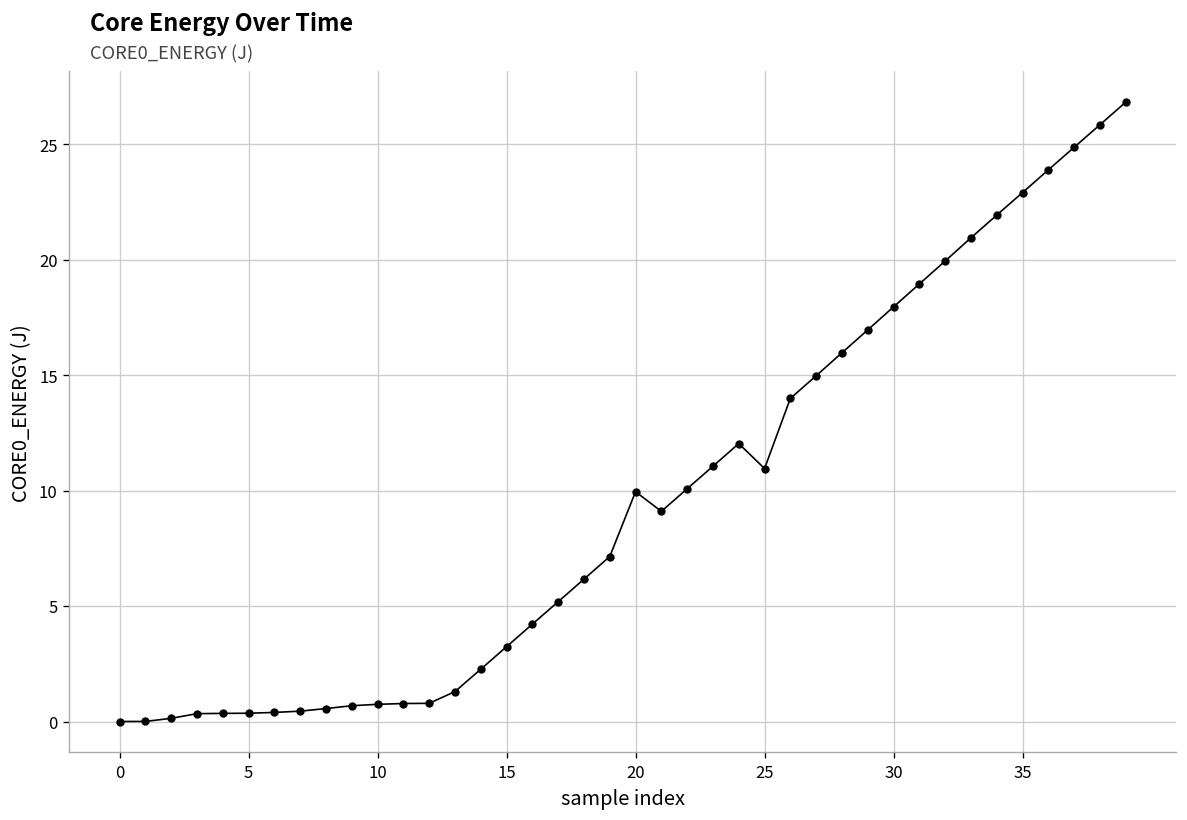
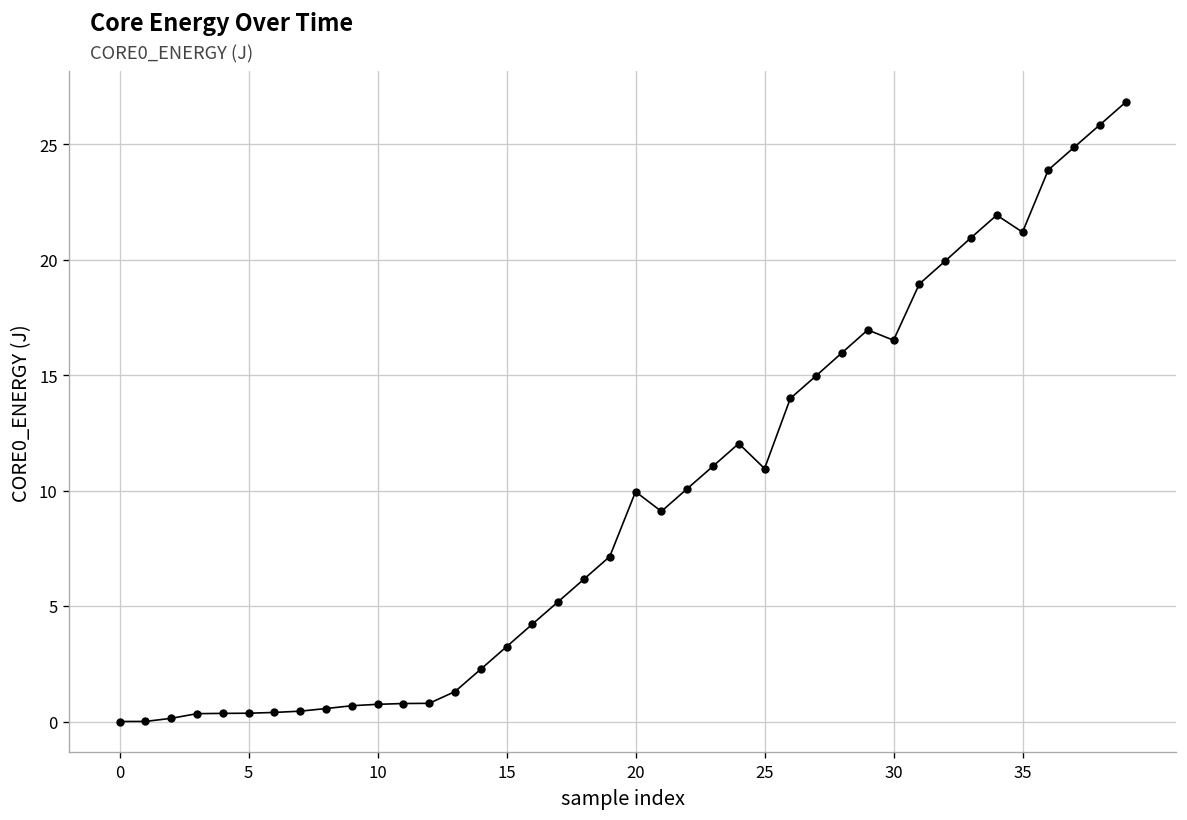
  {
    "0": 0.0,
    "5": 0.4,
    "10": 0.7,
    "15": 3.2,
    "20": 10.0,
    "25": 11.0,
-   "30": 18.0,
-   "35": 22.9
+   "30": 16.5,
+   "35": 21.2
  }
